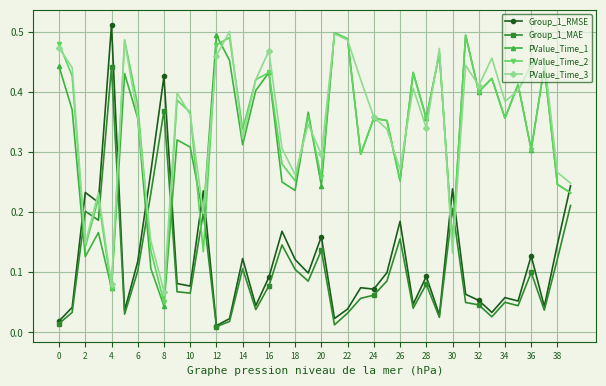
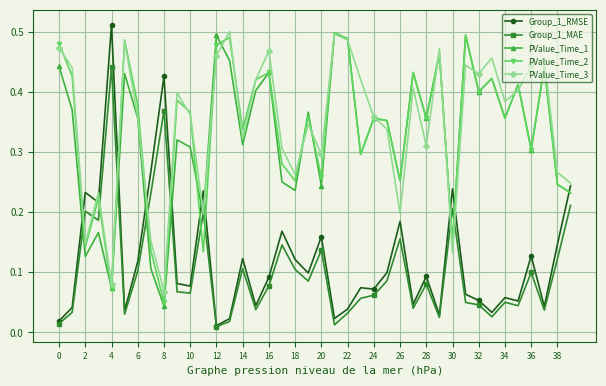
  {
    "PValue_Time_3": {
      "0": 0.47,
      "2": 0.15,
      "4": 0.08,
      "8": 0.07,
      "12": 0.46,
      "14": 0.32,
      "16": 0.47,
      "18": 0.26,
      "20": 0.30,
-     "26": 0.27,
-     "28": 0.34,
+     "26": 0.20,
+     "28": 0.31,
      "30": 0.13,
-     "32": 0.41,
+     "32": 0.43,
      "34": 0.38,
      "38": 0.27
    }
  }
